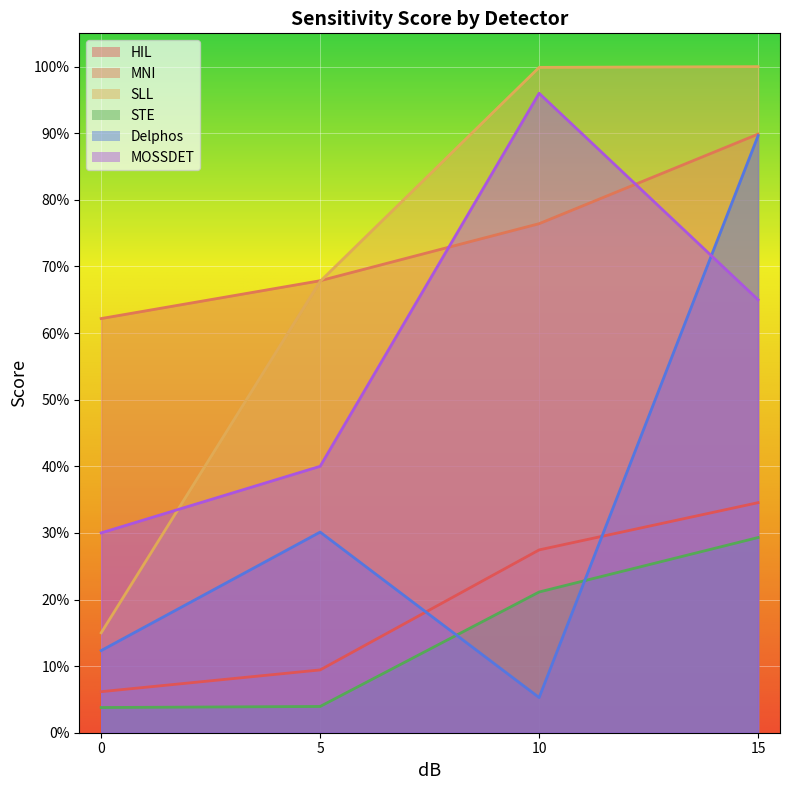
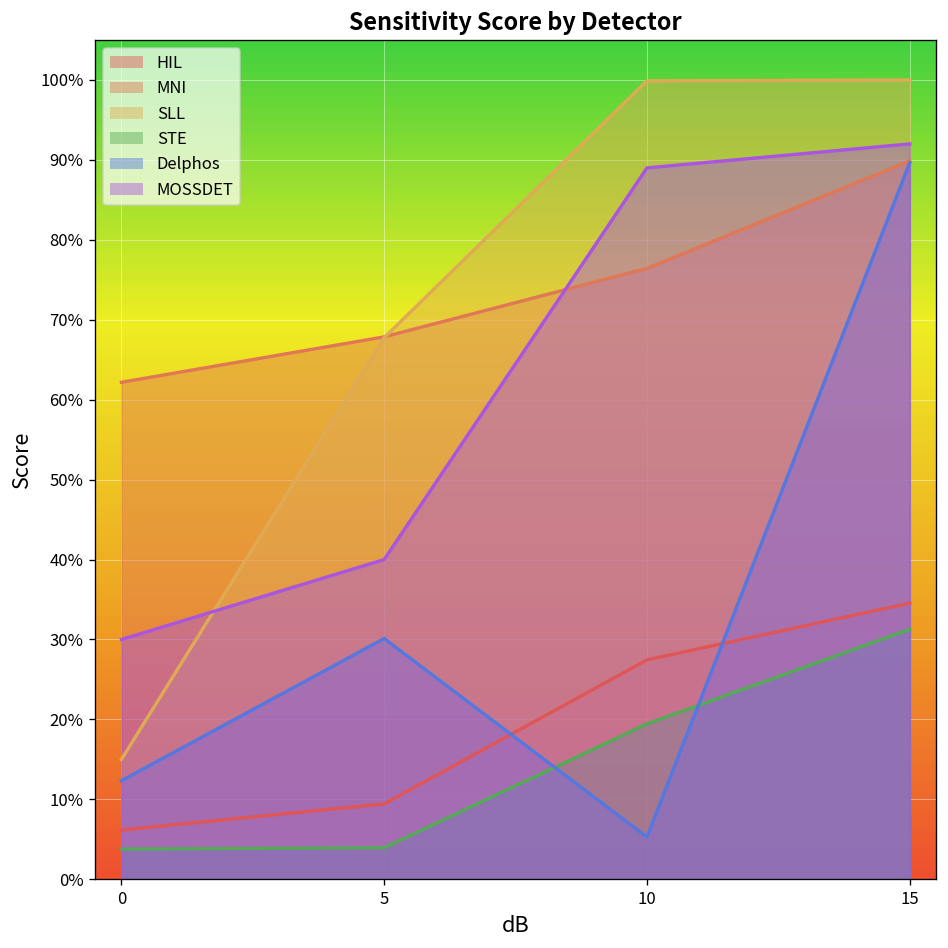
  {
    "STE": {
      "0": "4%",
      "5": "4%",
-     "10": "21%",
-     "15": "29%"
+     "10": "19%",
+     "15": "31%"
    },
    "Delphos": {
      "0": "12%",
      "5": "30%",
      "10": "5%"
    },
    "MOSSDET": {
      "0": "30%",
      "5": "40%",
-     "10": "96%",
-     "15": "65%"
+     "10": "89%",
+     "15": "92%"
    }
  }
